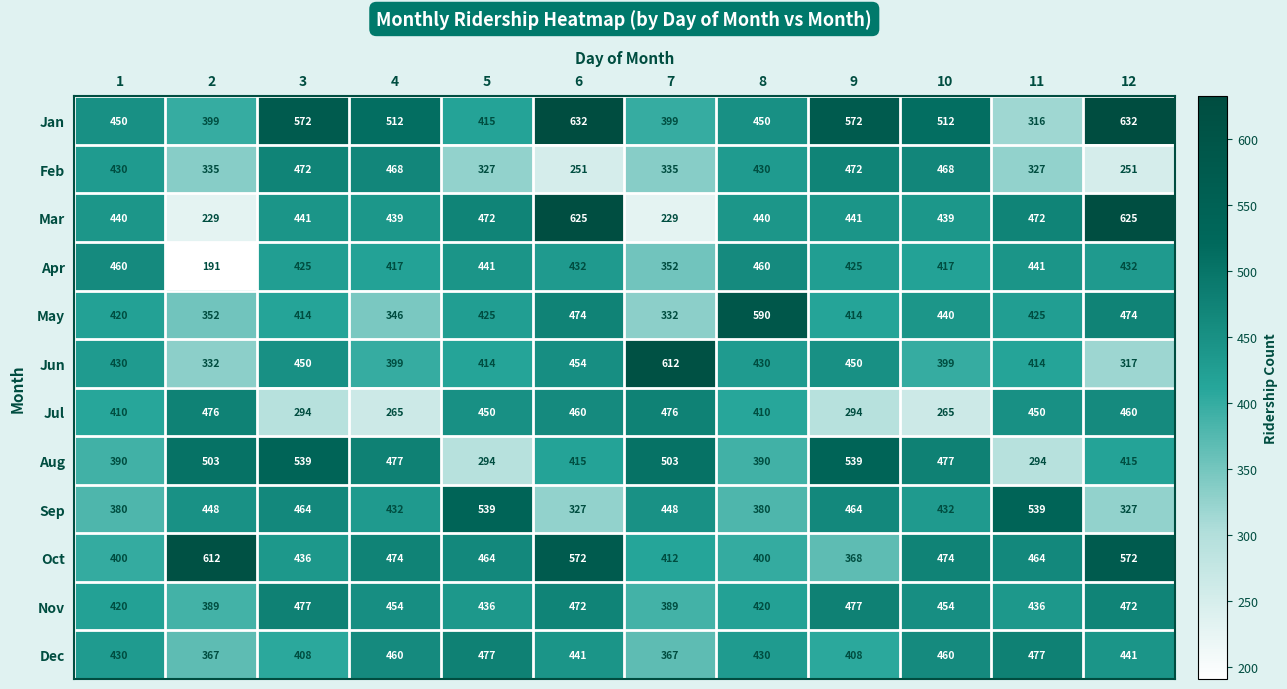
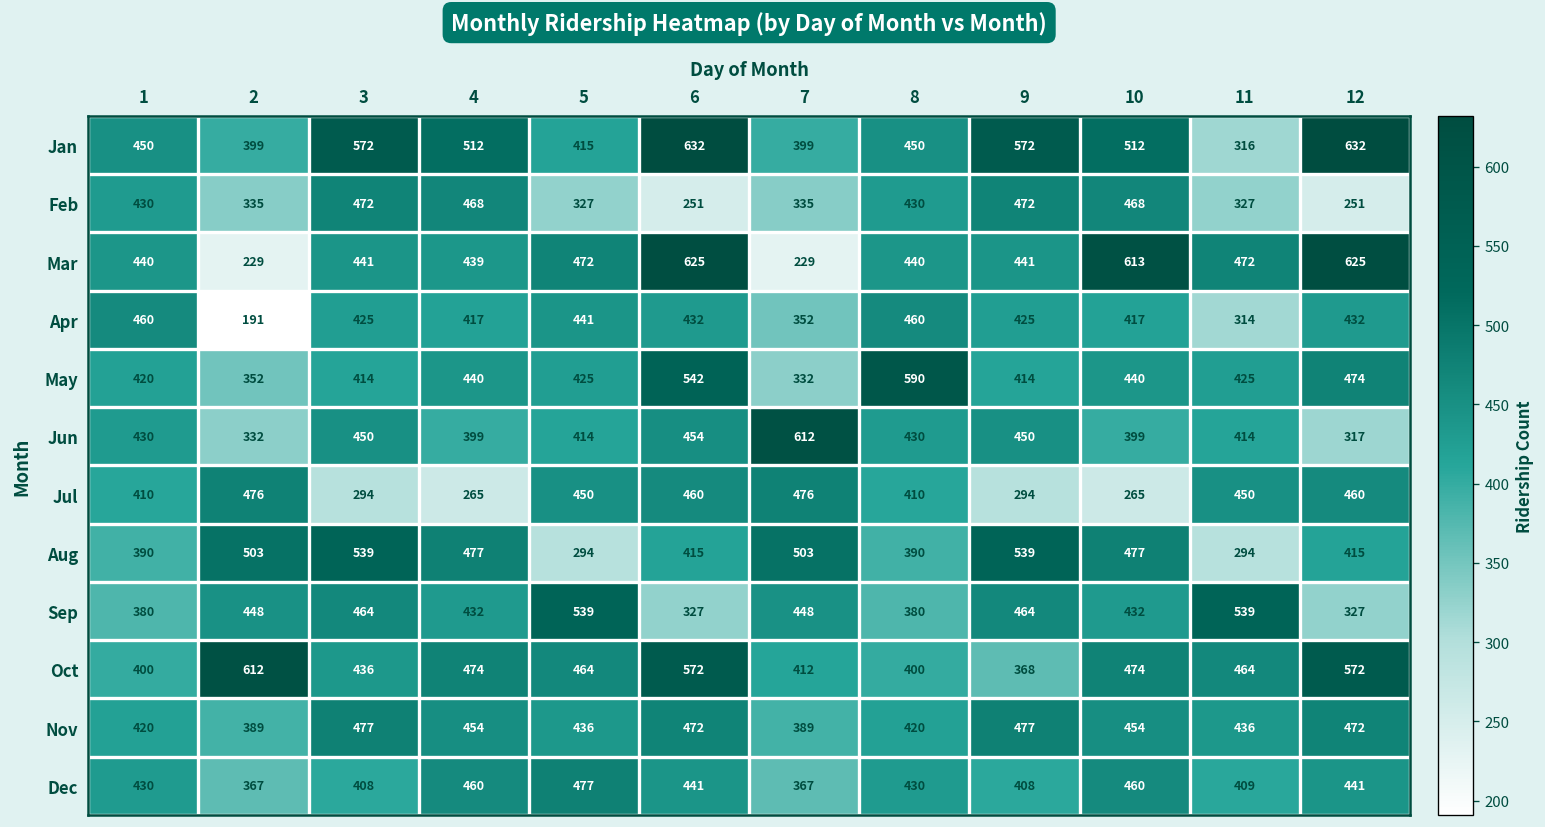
  {
    "Jan": {
      "1": 450,
      "2": 399,
      "3": 572,
      "4": 512,
      "5": 415,
      "6": 632,
      "7": 399,
      "8": 450,
      "9": 572,
      "10": 512,
      "11": 316,
      "12": 632
    },
    "Feb": {
      "1": 430,
      "2": 335,
      "3": 472,
      "4": 468,
      "5": 327,
      "6": 251,
      "7": 335,
      "8": 430,
      "9": 472,
      "10": 468,
      "11": 327,
      "12": 251
    },
    "Mar": {
      "1": 440,
      "2": 229,
      "3": 441,
      "4": 439,
      "5": 472,
      "6": 625,
      "7": 229,
      "8": 440,
      "9": 441,
-     "10": 439,
+     "10": 613,
      "11": 472,
      "12": 625
    },
    "Apr": {
      "1": 460,
      "2": 191,
      "3": 425,
      "4": 417,
      "5": 441,
      "6": 432,
      "7": 352,
      "8": 460,
      "9": 425,
      "10": 417,
-     "11": 441,
+     "11": 314,
      "12": 432
    },
    "May": {
      "1": 420,
      "2": 352,
      "3": 414,
-     "4": 346,
+     "4": 440,
      "5": 425,
-     "6": 474,
+     "6": 542,
      "7": 332,
      "8": 590,
      "9": 414,
      "10": 440,
      "11": 425,
      "12": 474
    },
    "Jun": {
      "1": 430,
      "2": 332,
      "3": 450,
      "4": 399,
      "5": 414,
      "6": 454,
      "7": 612,
      "8": 430,
      "9": 450,
      "10": 399,
      "11": 414,
      "12": 317
    },
    "Jul": {
      "1": 410,
      "2": 476,
      "3": 294,
      "4": 265,
      "5": 450,
      "6": 460,
      "7": 476,
      "8": 410,
      "9": 294,
      "10": 265,
      "11": 450,
      "12": 460
    },
    "Aug": {
      "1": 390,
      "2": 503,
      "3": 539,
      "4": 477,
      "5": 294,
      "6": 415,
      "7": 503,
      "8": 390,
      "9": 539,
      "10": 477,
      "11": 294,
      "12": 415
    },
    "Sep": {
      "1": 380,
      "2": 448,
      "3": 464,
      "4": 432,
      "5": 539,
      "6": 327,
      "7": 448,
      "8": 380,
      "9": 464,
      "10": 432,
      "11": 539,
      "12": 327
    },
    "Oct": {
      "1": 400,
      "2": 612,
      "3": 436,
      "4": 474,
      "5": 464,
      "6": 572,
      "7": 412,
      "8": 400,
      "9": 368,
      "10": 474,
      "11": 464,
      "12": 572
    },
    "Nov": {
      "1": 420,
      "2": 389,
      "3": 477,
      "4": 454,
      "5": 436,
      "6": 472,
      "7": 389,
      "8": 420,
      "9": 477,
      "10": 454,
      "11": 436,
      "12": 472
    },
    "Dec": {
      "1": 430,
      "2": 367,
      "3": 408,
      "4": 460,
      "5": 477,
      "6": 441,
      "7": 367,
      "8": 430,
      "9": 408,
      "10": 460,
-     "11": 477,
+     "11": 409,
      "12": 441
    }
  }
